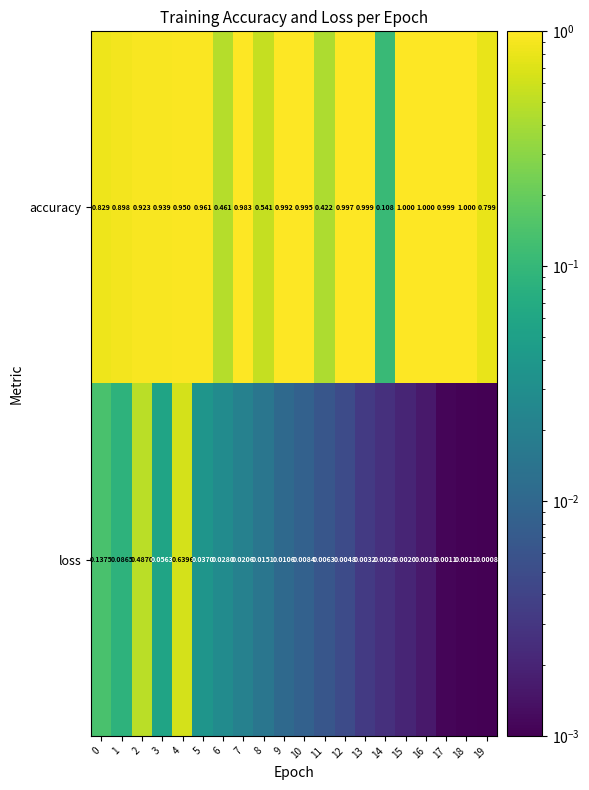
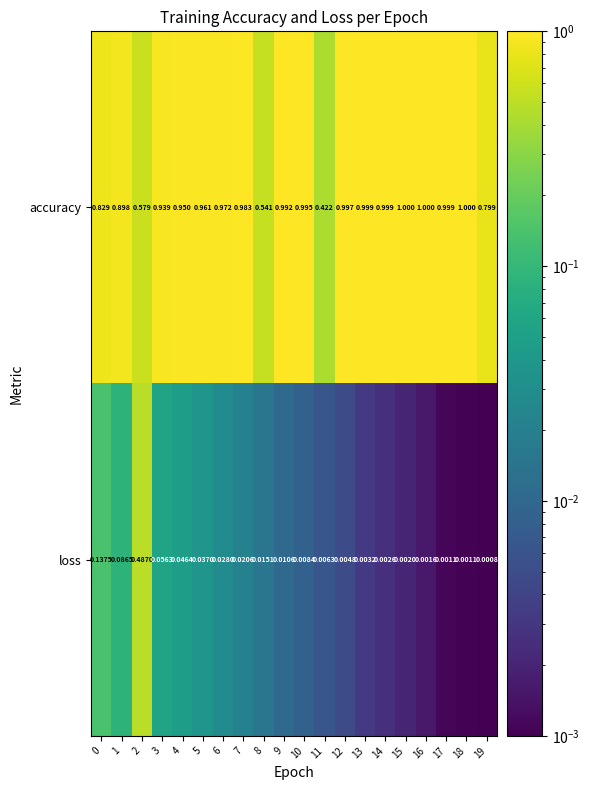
  {
    "accuracy": {
      "0": 0.829,
      "1": 0.898,
-     "2": 0.923,
+     "2": 0.579,
      "3": 0.939,
      "4": 0.950,
      "5": 0.961,
-     "6": 0.461,
+     "6": 0.972,
      "7": 0.983,
      "8": 0.541,
      "9": 0.992,
      "10": 0.995,
      "11": 0.422,
      "12": 0.997,
      "13": 0.999,
-     "14": 0.108,
+     "14": 0.999,
      "15": 1.000,
      "16": 1.000,
      "17": 0.999,
      "18": 1.000,
      "19": 0.799
    },
    "loss": {
      "0": 0.1375,
      "1": 0.0865,
      "2": 0.4870,
      "3": 0.0563,
-     "4": 0.6396,
+     "4": 0.0464,
      "5": 0.0370,
      "6": 0.0280,
      "7": 0.0206,
      "8": 0.0151,
      "9": 0.0106,
      "10": 0.0084,
      "11": 0.0063,
      "12": 0.0048,
      "13": 0.0032,
      "14": 0.0026,
      "15": 0.0020,
      "16": 0.0016,
      "17": 0.0011,
      "18": 0.0011,
      "19": 0.0008
    }
  }
